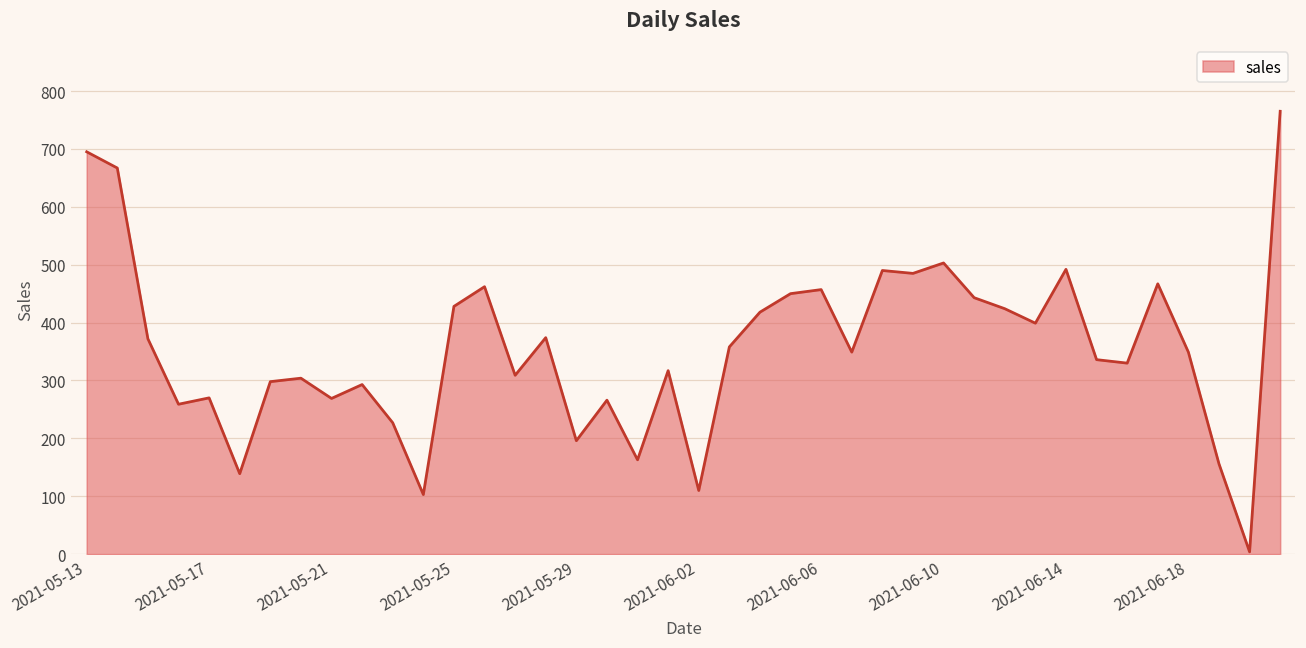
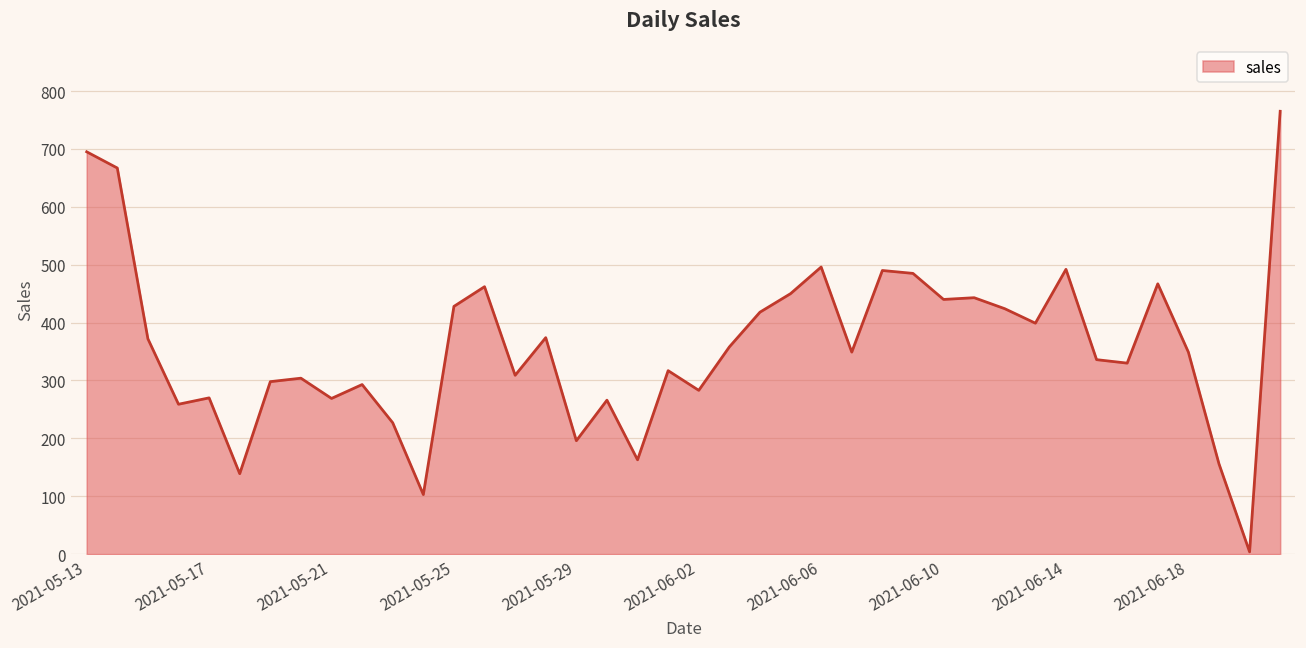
  {
    "2021-05-13": 700,
    "2021-05-17": 270,
    "2021-05-21": 270,
    "2021-05-25": 430,
    "2021-05-29": 200,
-   "2021-06-02": 110,
-   "2021-06-06": 460,
-   "2021-06-10": 500,
+   "2021-06-02": 280,
+   "2021-06-06": 500,
+   "2021-06-10": 440,
    "2021-06-14": 490,
    "2021-06-18": 350
  }
